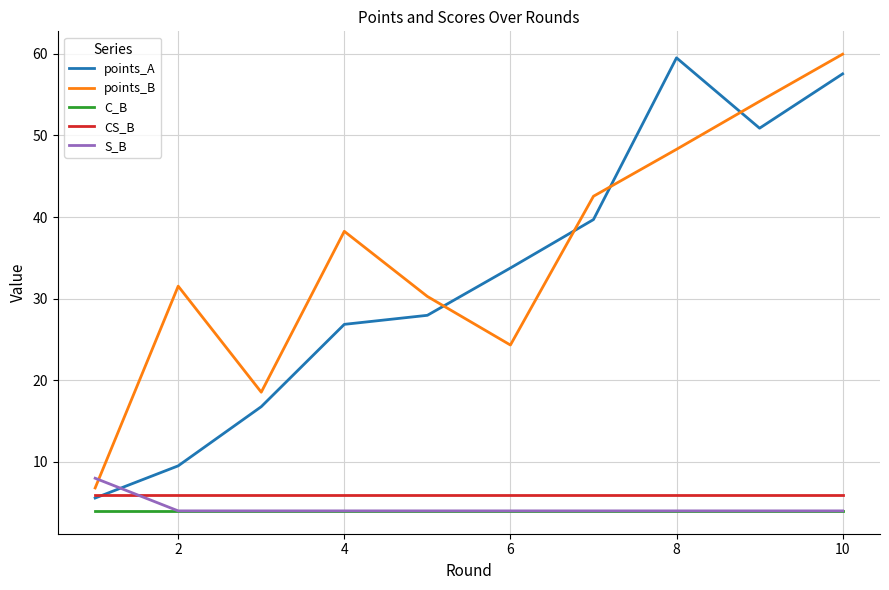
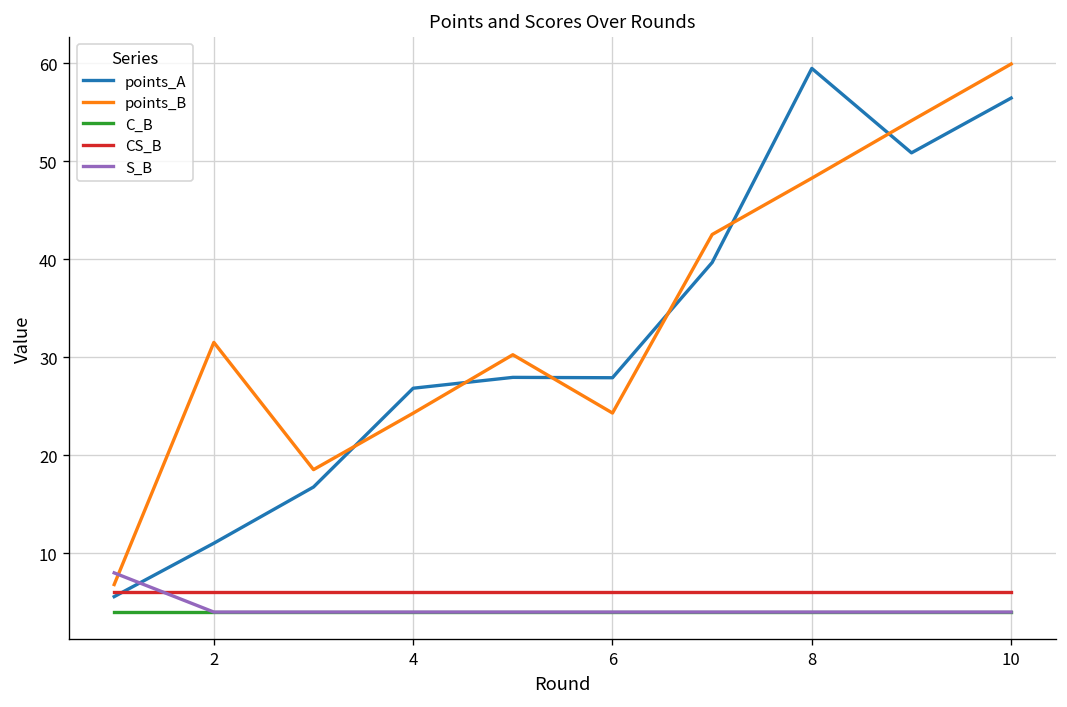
  {
    "points_A": {
-     "2": 10,
+     "2": 11,
      "4": 27,
-     "6": 34,
+     "6": 28,
      "8": 59,
-     "10": 58
+     "10": 56
    },
    "points_B": {
      "2": 32,
-     "4": 38,
+     "4": 24,
      "6": 24,
      "8": 48,
      "10": 60
    },
    "CS_B": {
      "2": 6,
      "4": 6,
      "6": 6,
      "8": 6,
      "10": 6
    }
  }
